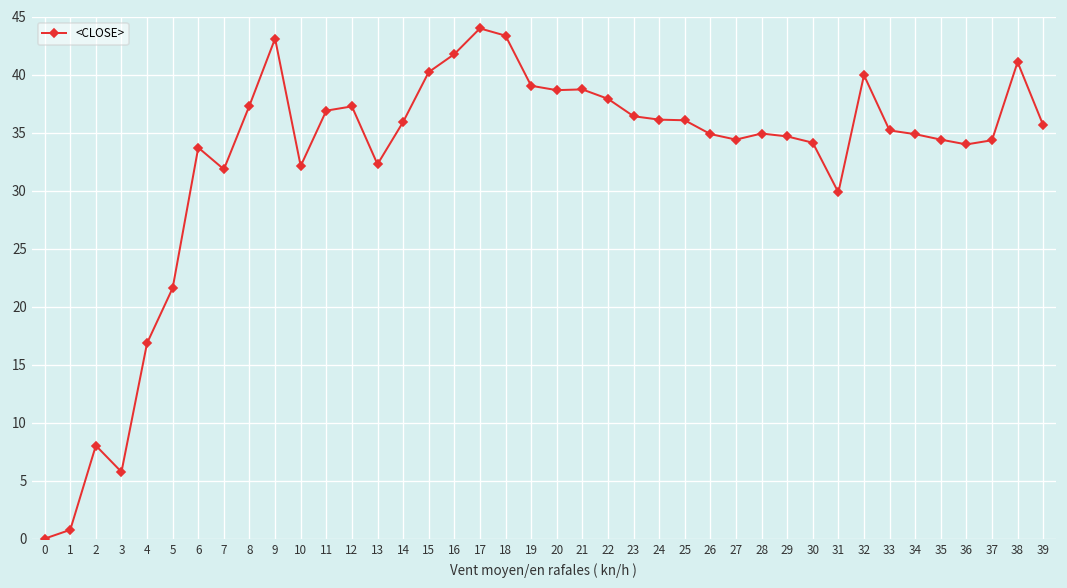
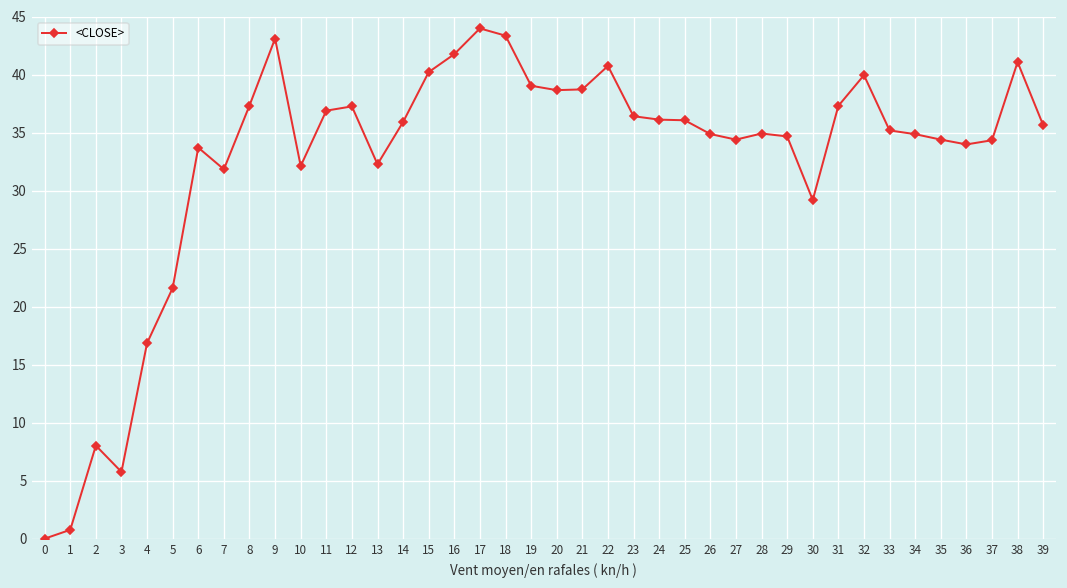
  {
    "0": 0,
    "1": 1,
    "2": 8,
    "3": 6,
    "4": 17,
    "5": 22,
    "6": 34,
    "7": 32,
    "8": 37,
    "9": 43,
    "10": 32,
    "11": 37,
    "12": 37,
    "13": 32,
    "14": 36,
    "15": 40,
    "16": 42,
    "17": 44,
    "18": 43,
    "19": 39,
    "20": 39,
    "21": 39,
-   "22": 38,
+   "22": 41,
    "23": 36,
    "24": 36,
    "25": 36,
    "26": 35,
    "27": 34,
    "28": 35,
    "29": 35,
-   "30": 34,
-   "31": 30,
+   "30": 29,
+   "31": 37,
    "32": 40,
    "33": 35,
    "34": 35,
    "35": 34,
    "36": 34,
    "37": 34,
    "38": 41,
    "39": 36
  }
